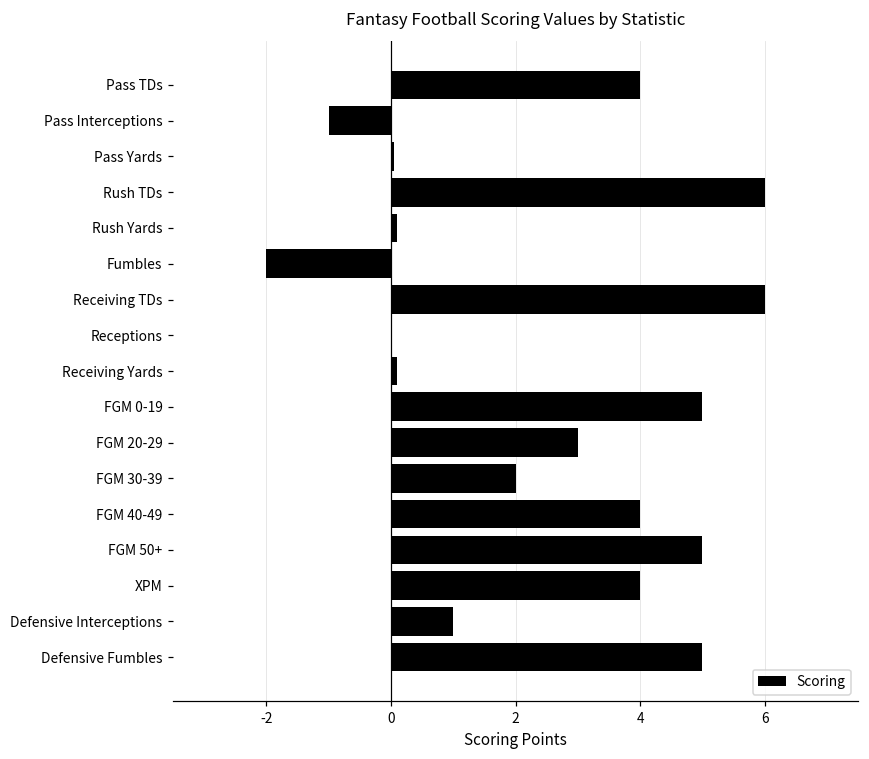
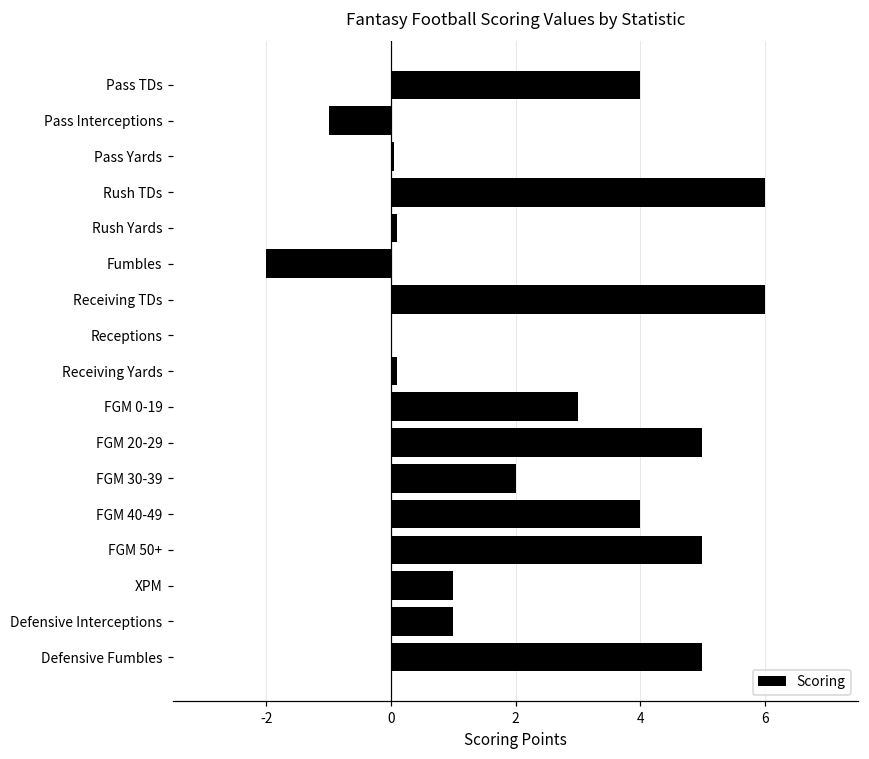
  {
    "Pass TDs": 4,
    "Pass Interceptions": -1,
    "Rush TDs": 6,
    "Rush Yards": 0.1,
    "Fumbles": -2,
    "Receiving TDs": 6,
    "Receptions": 0,
    "Receiving Yards": 0.1,
-   "FGM 0-19": 5,
-   "FGM 20-29": 3,
+   "FGM 0-19": 3,
+   "FGM 20-29": 5,
    "FGM 30-39": 2,
    "FGM 40-49": 4,
    "FGM 50+": 5,
-   "XPM": 4,
+   "XPM": 1,
    "Defensive Interceptions": 1,
    "Defensive Fumbles": 5
  }
